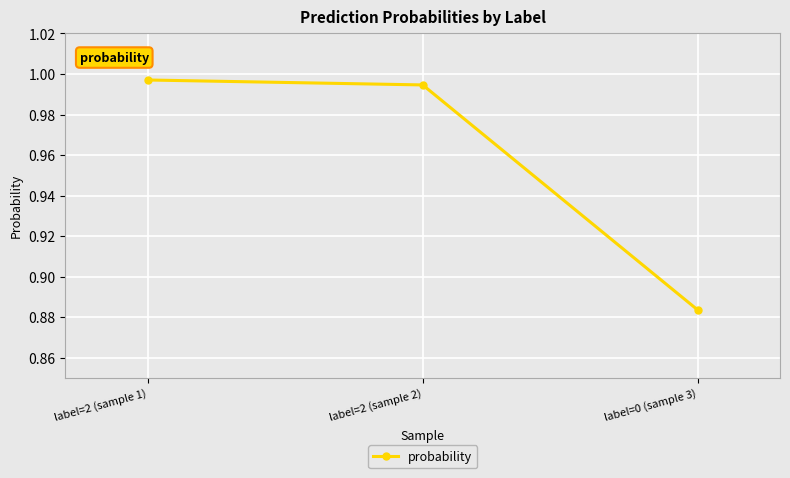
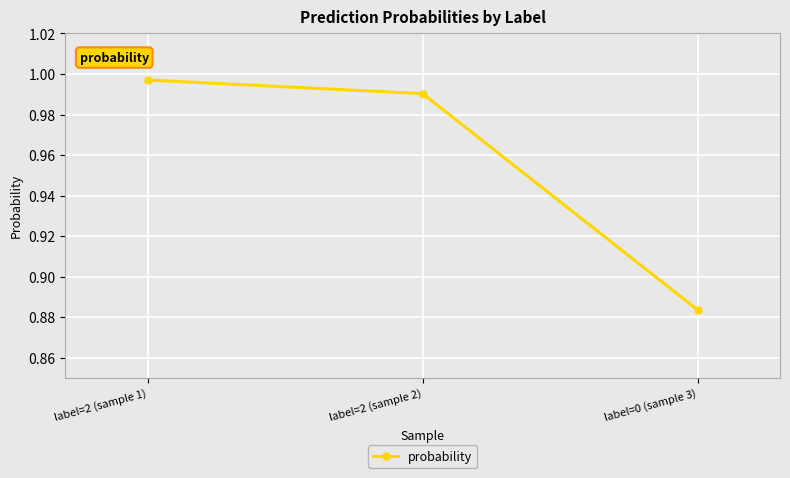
  {
    "label=2 (sample 1)": 0.997,
-   "label=2 (sample 2)": 0.995,
+   "label=2 (sample 2)": 0.990,
    "label=0 (sample 3)": 0.884
  }
